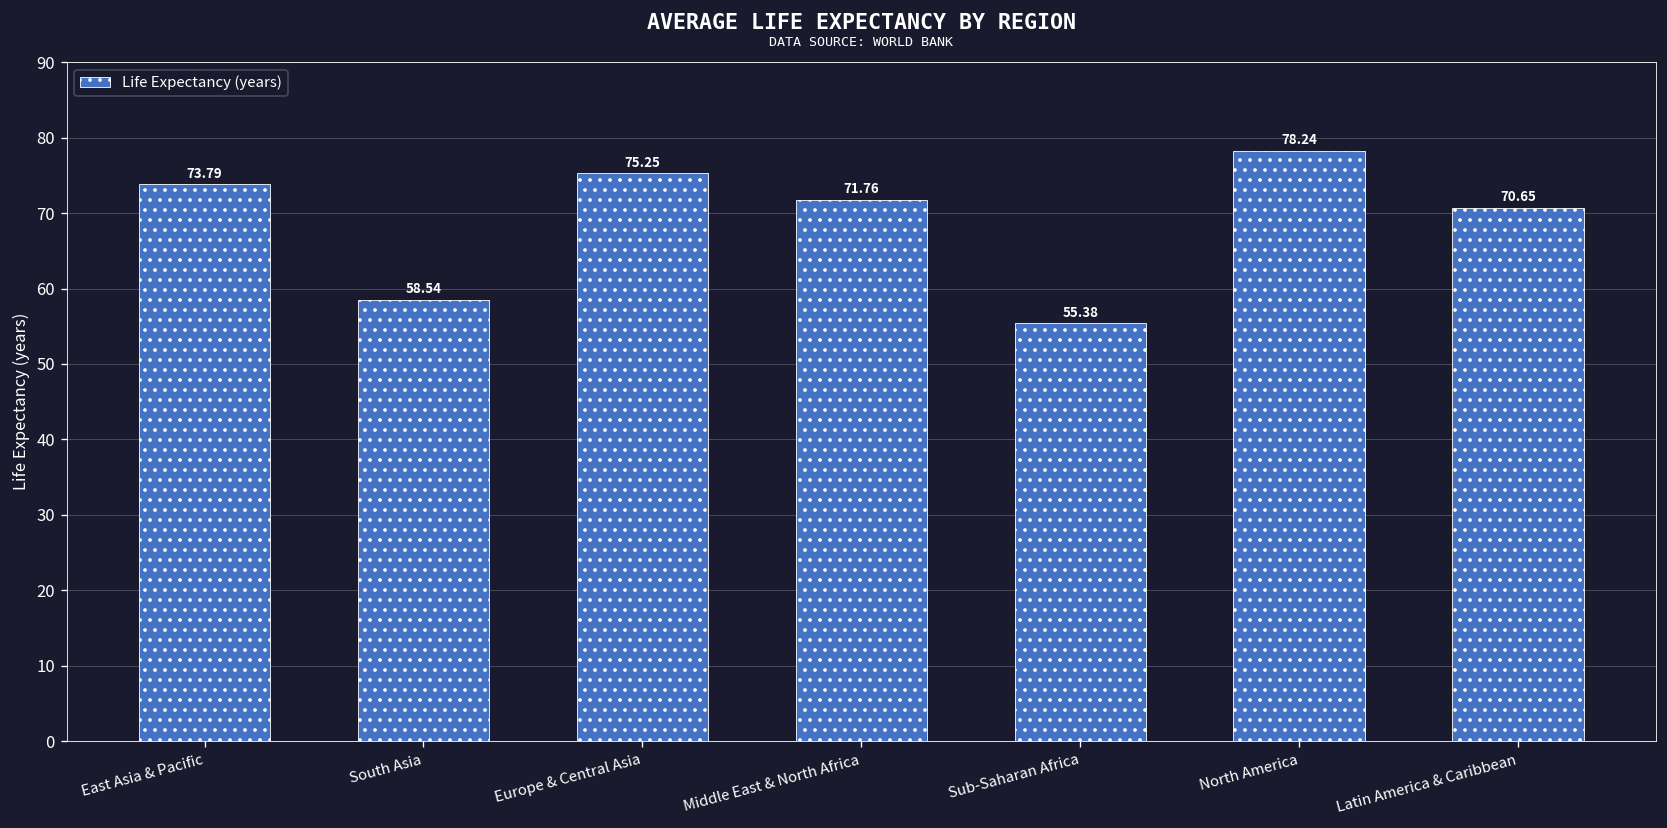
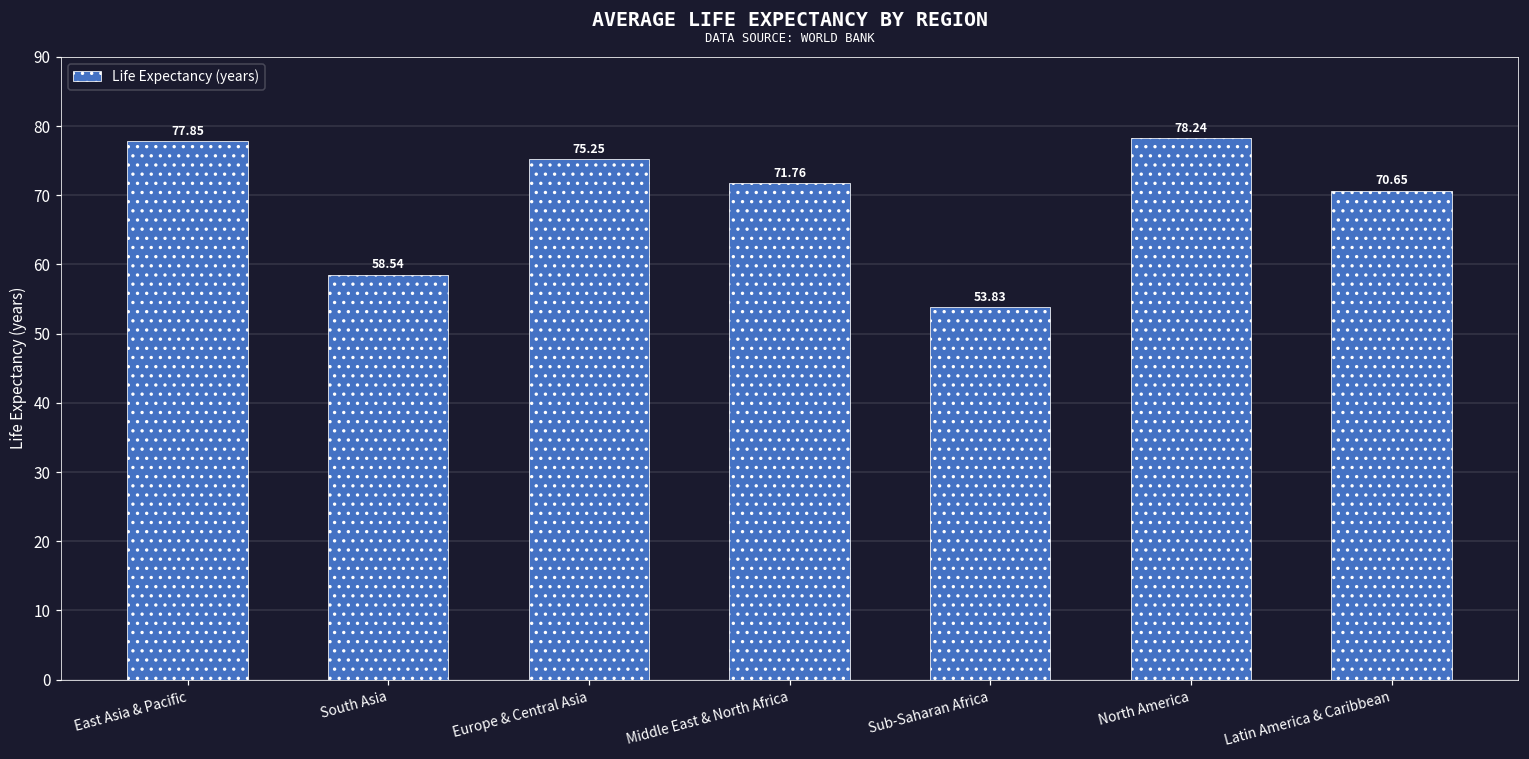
  {
-   "East Asia & Pacific": 73.79,
+   "East Asia & Pacific": 77.85,
    "South Asia": 58.54,
    "Europe & Central Asia": 75.25,
    "Middle East & North Africa": 71.76,
-   "Sub-Saharan Africa": 55.38,
+   "Sub-Saharan Africa": 53.83,
    "North America": 78.24,
    "Latin America & Caribbean": 70.65
  }
